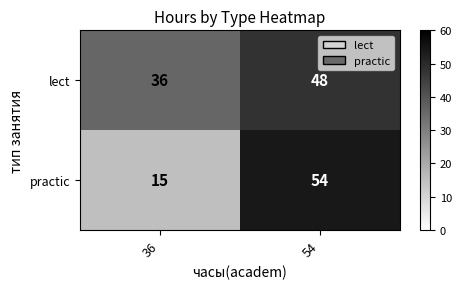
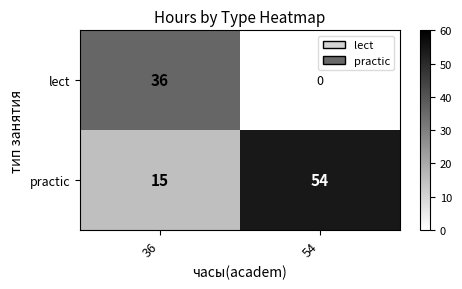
  {
    "lect": {
      "36": 36,
-     "54": 48
+     "54": 0
    },
    "practic": {
      "36": 15,
      "54": 54
    }
  }
